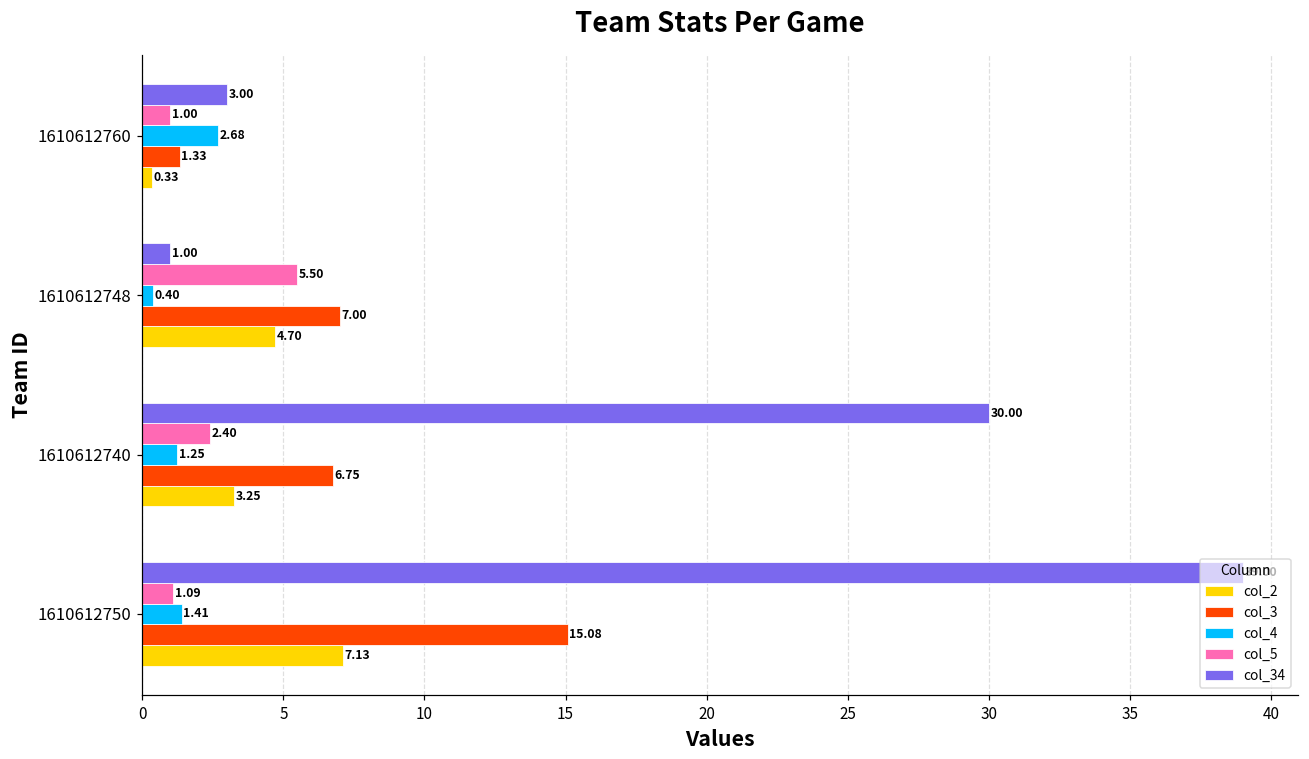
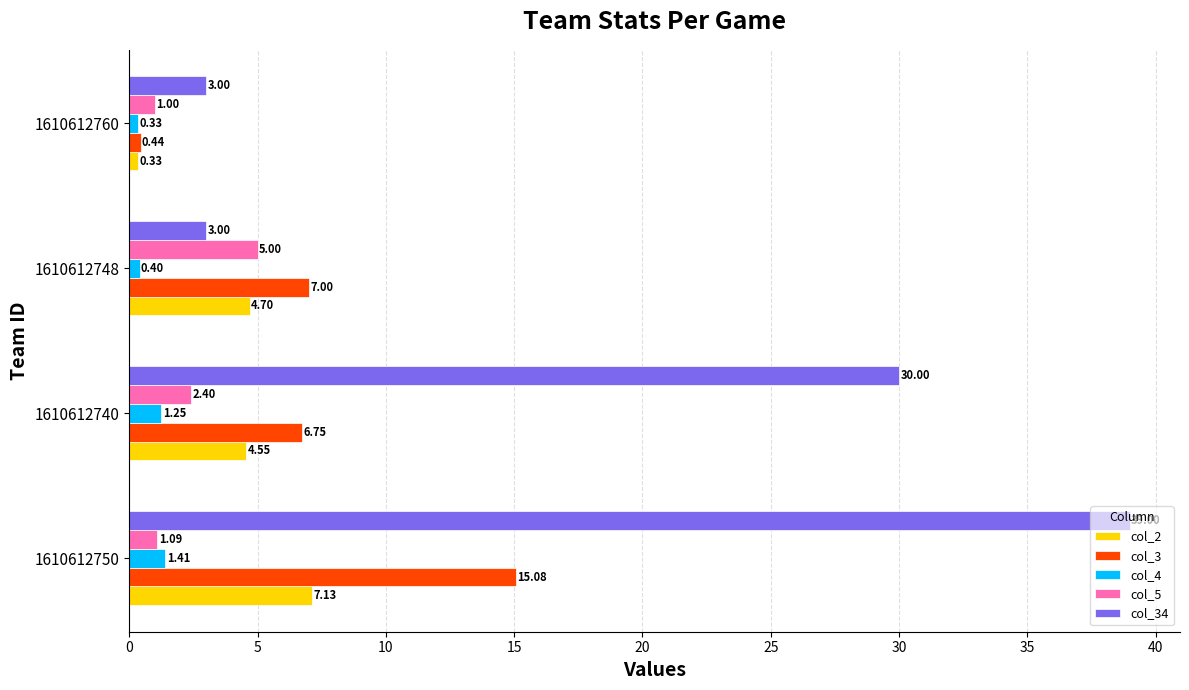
  {
    "col_2": {
      "1610612760": 0.33,
      "1610612748": 4.70,
-     "1610612740": 3.25,
+     "1610612740": 4.55,
      "1610612750": 7.13
    },
    "col_3": {
-     "1610612760": 1.33,
+     "1610612760": 0.44,
      "1610612748": 7.00,
      "1610612740": 6.75,
      "1610612750": 15.08
    },
    "col_4": {
-     "1610612760": 2.68,
+     "1610612760": 0.33,
      "1610612748": 0.40,
      "1610612740": 1.25,
      "1610612750": 1.41
    },
    "col_5": {
      "1610612760": 1.00,
-     "1610612748": 5.50,
+     "1610612748": 5.00,
      "1610612740": 2.40,
      "1610612750": 1.09
    },
    "col_34": {
      "1610612760": 3.00,
-     "1610612748": 1.00,
+     "1610612748": 3.00,
      "1610612740": 30.00
    }
  }
